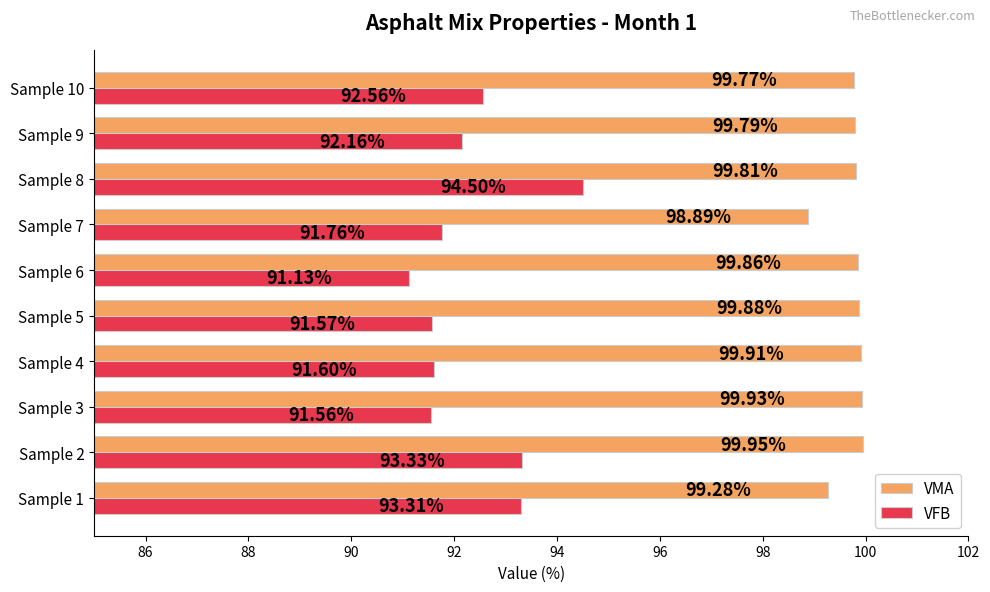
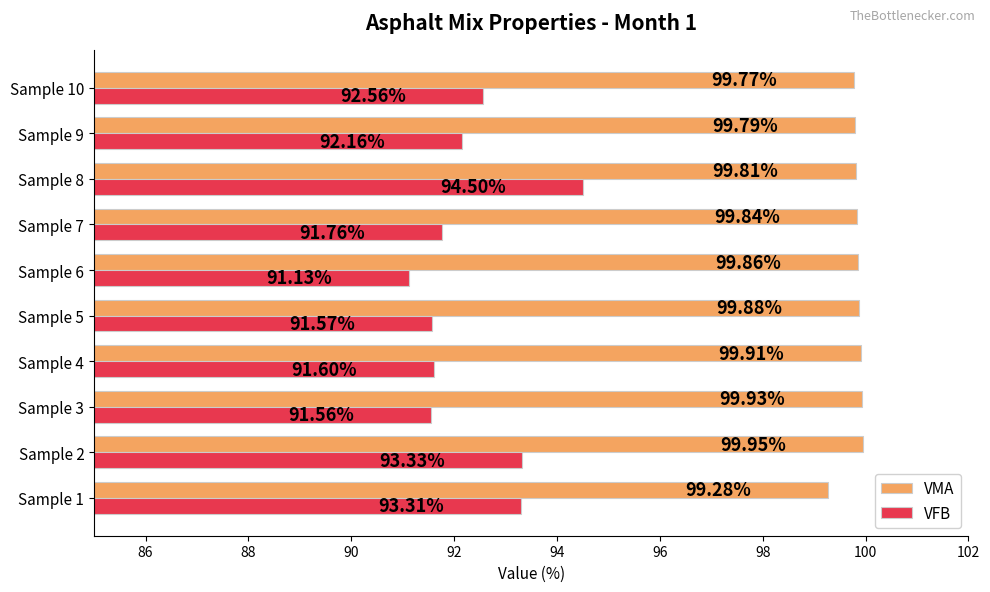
  {
    "VMA": {
      "Sample 10": "99.77%",
      "Sample 9": "99.79%",
      "Sample 8": "99.81%",
-     "Sample 7": "98.89%",
+     "Sample 7": "99.84%",
      "Sample 6": "99.86%",
      "Sample 5": "99.88%",
      "Sample 4": "99.91%",
      "Sample 3": "99.93%",
      "Sample 2": "99.95%",
      "Sample 1": "99.28%"
    },
    "VFB": {
      "Sample 10": "92.56%",
      "Sample 9": "92.16%",
      "Sample 8": "94.50%",
      "Sample 7": "91.76%",
      "Sample 6": "91.13%",
      "Sample 5": "91.57%",
      "Sample 4": "91.60%",
      "Sample 3": "91.56%",
      "Sample 2": "93.33%",
      "Sample 1": "93.31%"
    }
  }
